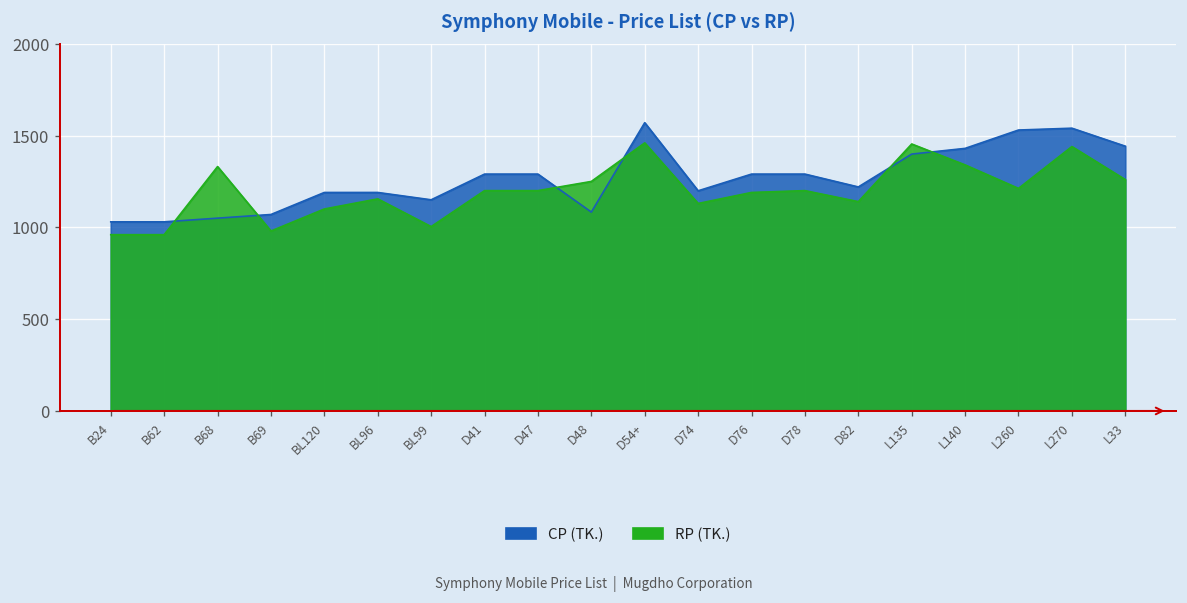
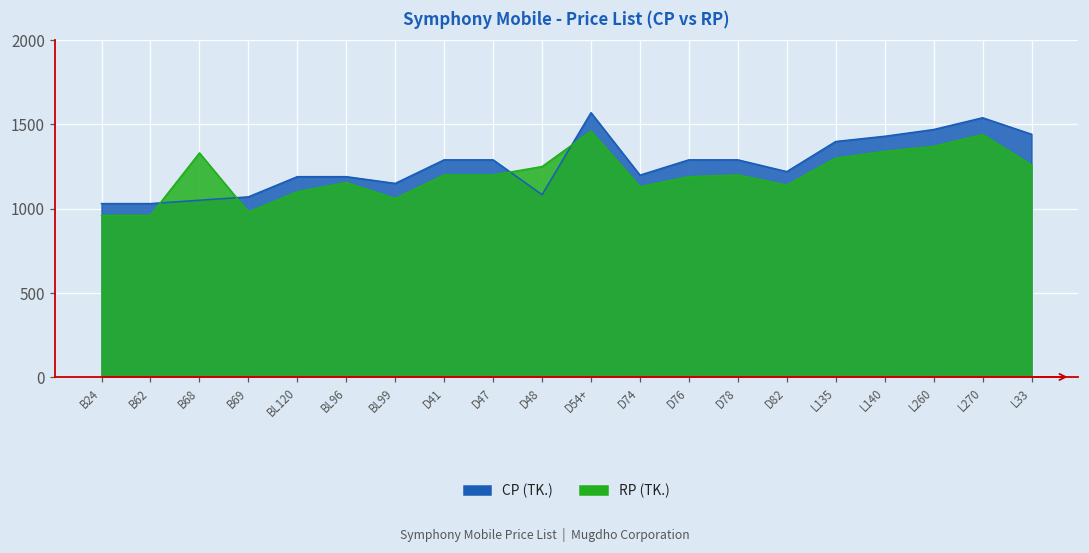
  {
    "CP (TK.)": {
      "B24": 1030,
      "B62": 1030,
      "B68": 1050,
      "B69": 1070,
      "BL120": 1190,
      "BL96": 1190,
      "BL99": 1150,
      "D41": 1290,
      "D47": 1290,
      "D48": 1080,
      "D54+": 1570,
      "D74": 1200,
      "D76": 1290,
      "D78": 1290,
      "D82": 1220,
      "L135": 1400,
      "L140": 1430,
-     "L260": 1530,
+     "L260": 1470,
      "L270": 1540,
      "L33": 1440
    },
    "RP (TK.)": {
      "B24": 960,
      "B62": 960,
      "B68": 1330,
      "B69": 980,
      "BL120": 1100,
      "BL96": 1160,
-     "BL99": 1000,
+     "BL99": 1060,
      "D41": 1200,
      "D47": 1200,
      "D48": 1250,
      "D54+": 1460,
      "D74": 1130,
      "D76": 1190,
      "D78": 1200,
      "D82": 1140,
-     "L135": 1450,
+     "L135": 1300,
      "L140": 1340,
-     "L260": 1210,
+     "L260": 1370,
      "L270": 1440,
      "L33": 1260
    }
  }
